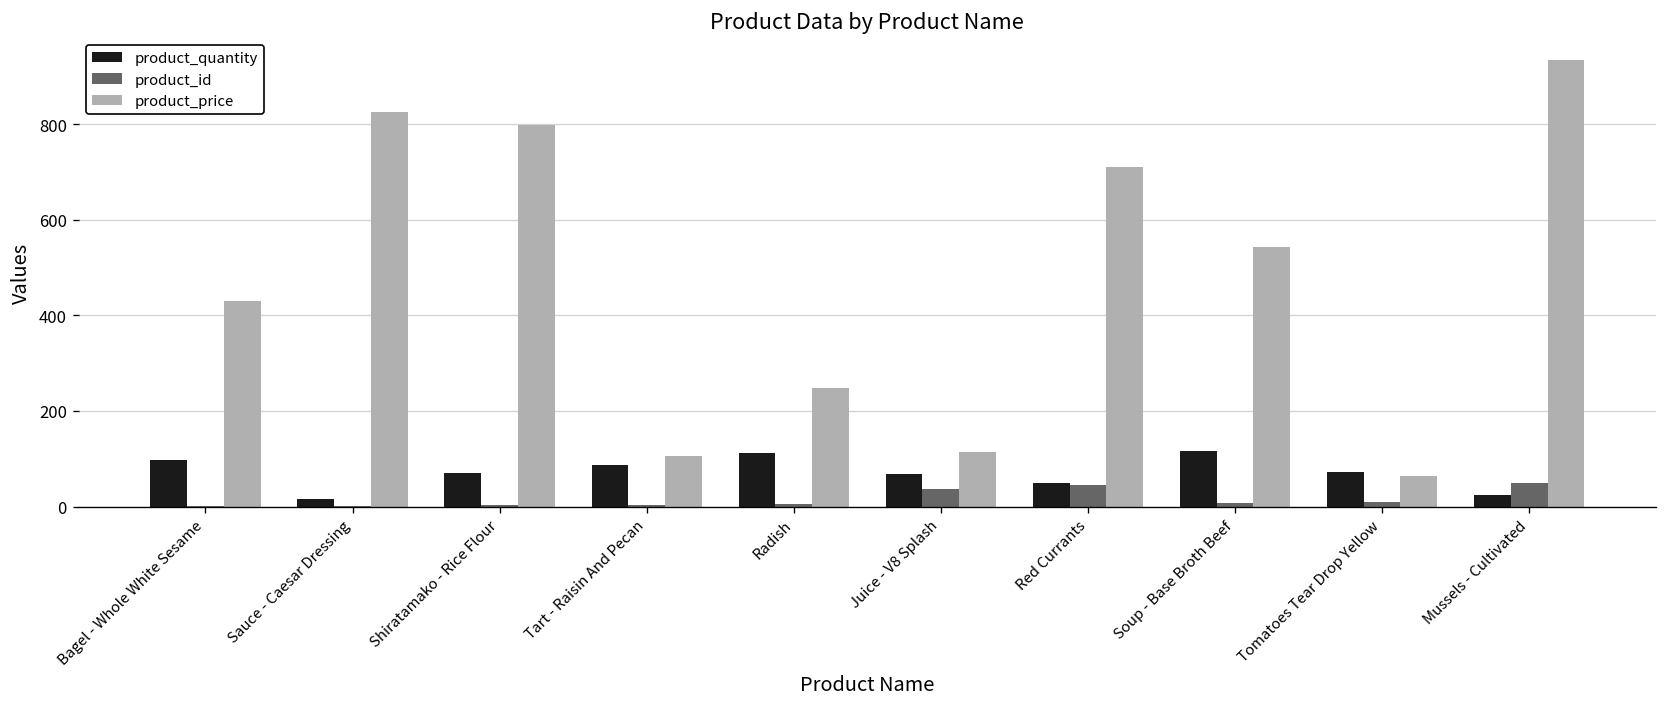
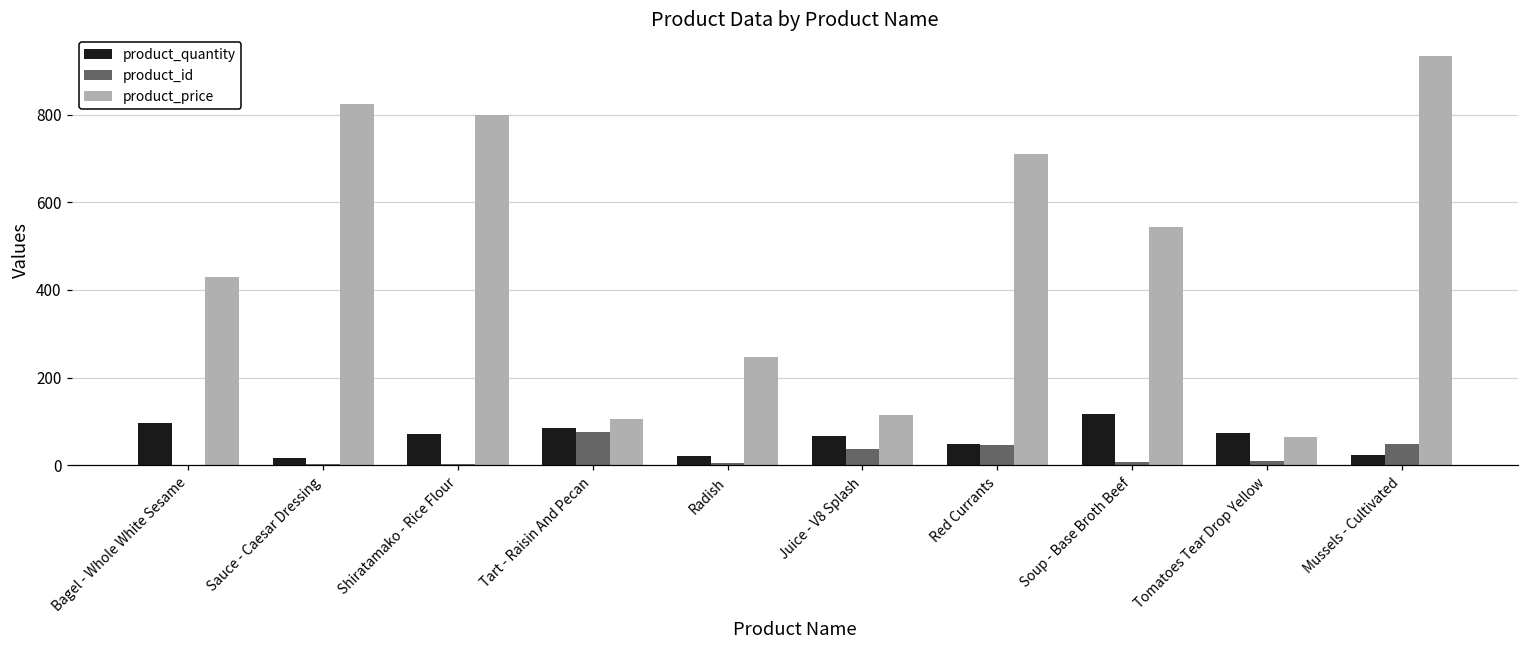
  {
    "product_quantity": {
      "Bagel - Whole White Sesame": 100,
      "Sauce - Caesar Dressing": 20,
      "Shiratamako - Rice Flour": 70,
      "Tart - Raisin And Pecan": 90,
-     "Radish": 110,
+     "Radish": 20,
      "Juice - V8 Splash": 70,
      "Red Currants": 50,
      "Soup - Base Broth Beef": 120,
      "Tomatoes Tear Drop Yellow": 70,
      "Mussels - Cultivated": 20
    },
    "product_id": {
-     "Tart - Raisin And Pecan": 0,
+     "Tart - Raisin And Pecan": 80,
      "Juice - V8 Splash": 40,
      "Red Currants": 50,
      "Soup - Base Broth Beef": 10,
      "Tomatoes Tear Drop Yellow": 10,
      "Mussels - Cultivated": 50
    },
    "product_price": {
      "Bagel - Whole White Sesame": 430,
      "Sauce - Caesar Dressing": 830,
      "Shiratamako - Rice Flour": 800,
      "Tart - Raisin And Pecan": 110,
      "Radish": 250,
      "Juice - V8 Splash": 120,
      "Red Currants": 710,
      "Soup - Base Broth Beef": 540,
      "Tomatoes Tear Drop Yellow": 60,
      "Mussels - Cultivated": 930
    }
  }
